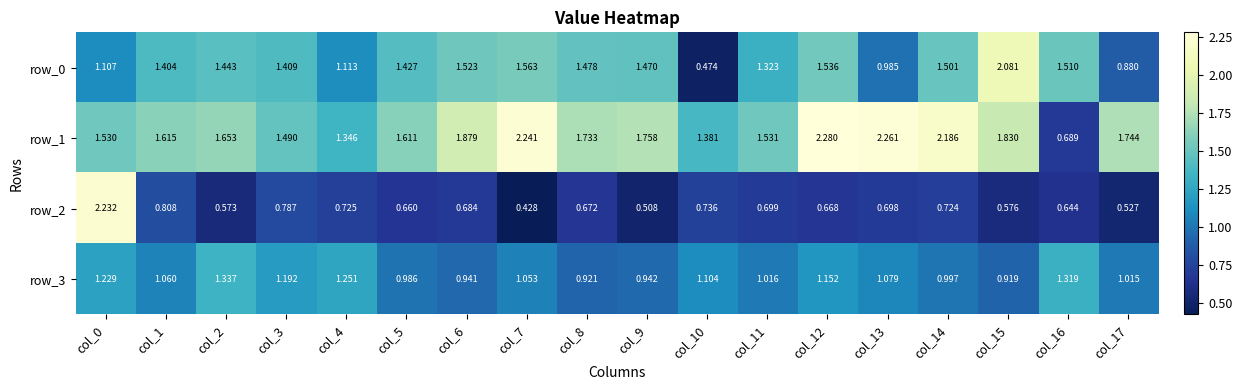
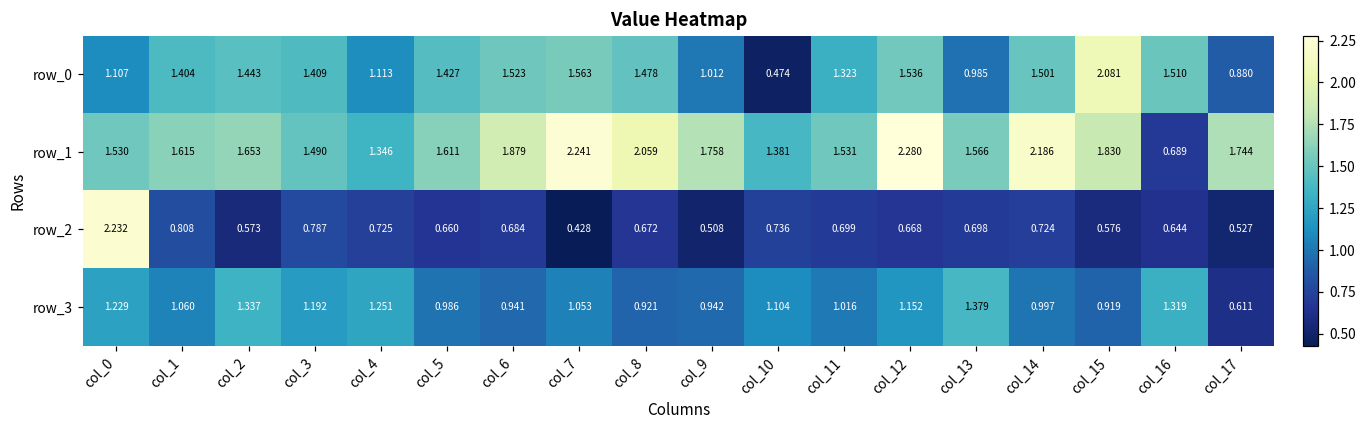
  {
    "row_0": {
      "col_0": 1.107,
      "col_1": 1.404,
      "col_2": 1.443,
      "col_3": 1.409,
      "col_4": 1.113,
      "col_5": 1.427,
      "col_6": 1.523,
      "col_7": 1.563,
      "col_8": 1.478,
-     "col_9": 1.470,
+     "col_9": 1.012,
      "col_10": 0.474,
      "col_11": 1.323,
      "col_12": 1.536,
      "col_13": 0.985,
      "col_14": 1.501,
      "col_15": 2.081,
      "col_16": 1.510,
      "col_17": 0.880
    },
    "row_1": {
      "col_0": 1.530,
      "col_1": 1.615,
      "col_2": 1.653,
      "col_3": 1.490,
      "col_4": 1.346,
      "col_5": 1.611,
      "col_6": 1.879,
      "col_7": 2.241,
-     "col_8": 1.733,
+     "col_8": 2.059,
      "col_9": 1.758,
      "col_10": 1.381,
      "col_11": 1.531,
      "col_12": 2.280,
-     "col_13": 2.261,
+     "col_13": 1.566,
      "col_14": 2.186,
      "col_15": 1.830,
      "col_16": 0.689,
      "col_17": 1.744
    },
    "row_2": {
      "col_0": 2.232,
      "col_1": 0.808,
      "col_2": 0.573,
      "col_3": 0.787,
      "col_4": 0.725,
      "col_5": 0.660,
      "col_6": 0.684,
      "col_7": 0.428,
      "col_8": 0.672,
      "col_9": 0.508,
      "col_10": 0.736,
      "col_11": 0.699,
      "col_12": 0.668,
      "col_13": 0.698,
      "col_14": 0.724,
      "col_15": 0.576,
      "col_16": 0.644,
      "col_17": 0.527
    },
    "row_3": {
      "col_0": 1.229,
      "col_1": 1.060,
      "col_2": 1.337,
      "col_3": 1.192,
      "col_4": 1.251,
      "col_5": 0.986,
      "col_6": 0.941,
      "col_7": 1.053,
      "col_8": 0.921,
      "col_9": 0.942,
      "col_10": 1.104,
      "col_11": 1.016,
      "col_12": 1.152,
-     "col_13": 1.079,
+     "col_13": 1.379,
      "col_14": 0.997,
      "col_15": 0.919,
      "col_16": 1.319,
-     "col_17": 1.015
+     "col_17": 0.611
    }
  }
